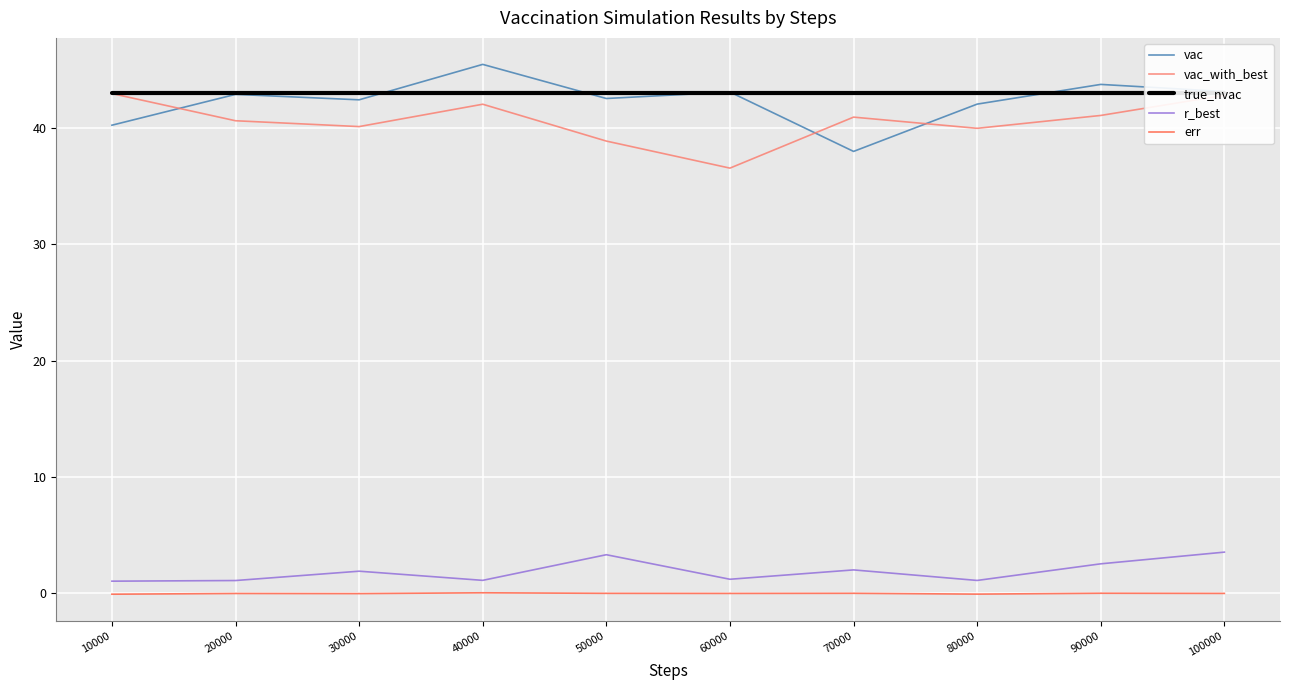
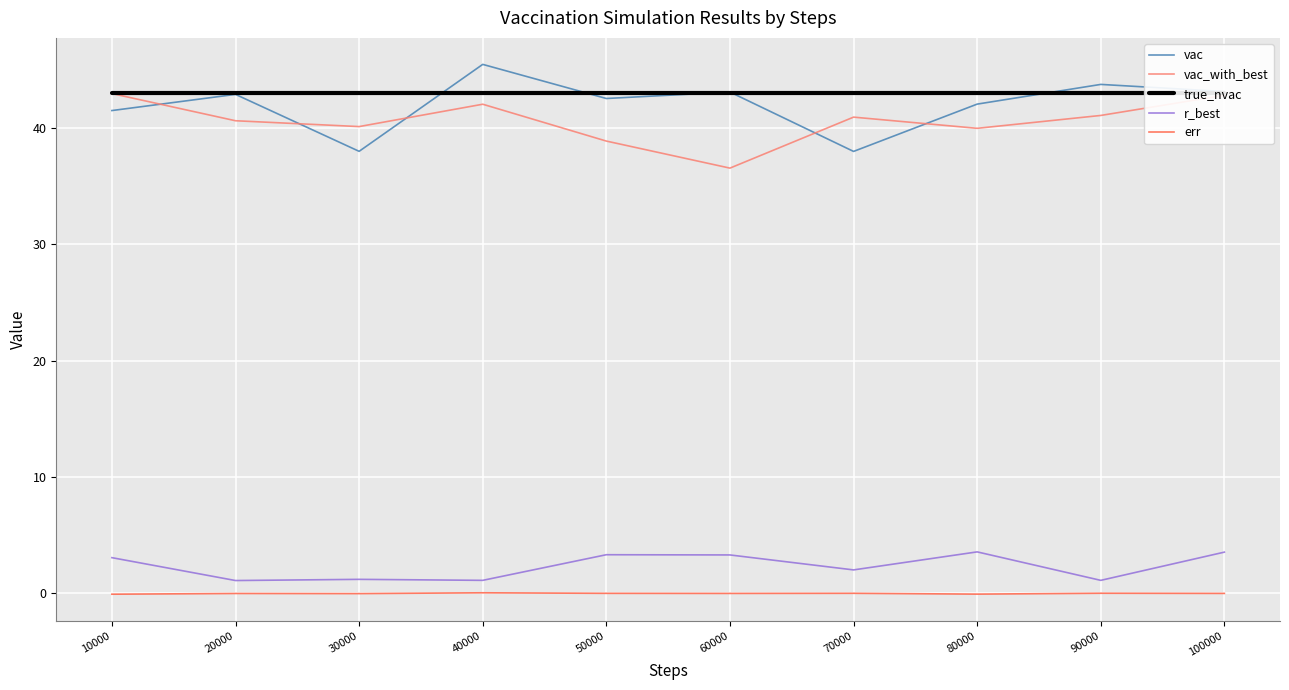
  {
    "vac": {
-     "10000": 40.2,
-     "30000": 42.4,
+     "10000": 41.5,
+     "30000": 38.0,
      "40000": 45.5,
      "50000": 42.5,
      "70000": 38.0,
      "80000": 42.0,
      "90000": 43.7
    },
    "true_nvac": {
      "30000": 43.0,
      "40000": 43.0,
      "50000": 43.0,
      "70000": 43.0,
      "80000": 43.0,
      "90000": 43.0
    },
    "r_best": {
-     "10000": 1.1,
+     "10000": 3.1,
      "20000": 1.1,
-     "30000": 1.9,
+     "30000": 1.2,
      "40000": 1.1,
      "50000": 3.3,
-     "60000": 1.2,
+     "60000": 3.3,
      "70000": 2.0,
-     "80000": 1.1,
-     "90000": 2.5,
+     "80000": 3.6,
+     "90000": 1.1,
      "100000": 3.5
    }
  }
